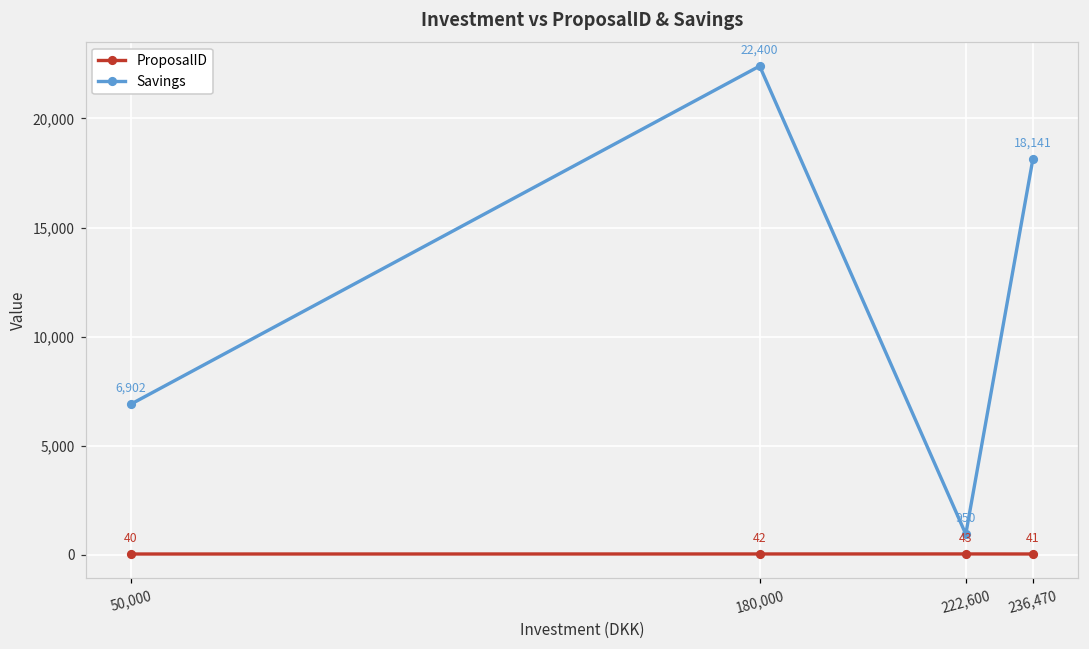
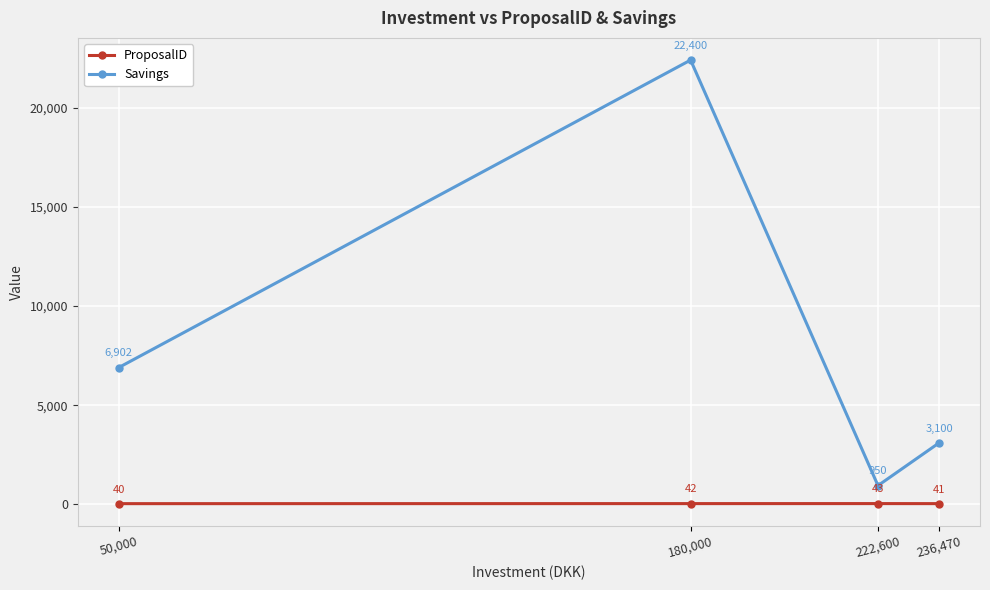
  {
    "ProposalID": {
      "50,000": "40",
      "180,000": "42",
      "236,470": "41"
    },
    "Savings": {
      "50,000": "6,902",
      "180,000": "22,400",
      "222,600": "950",
-     "236,470": "18,141"
+     "236,470": "3,100"
    }
  }
